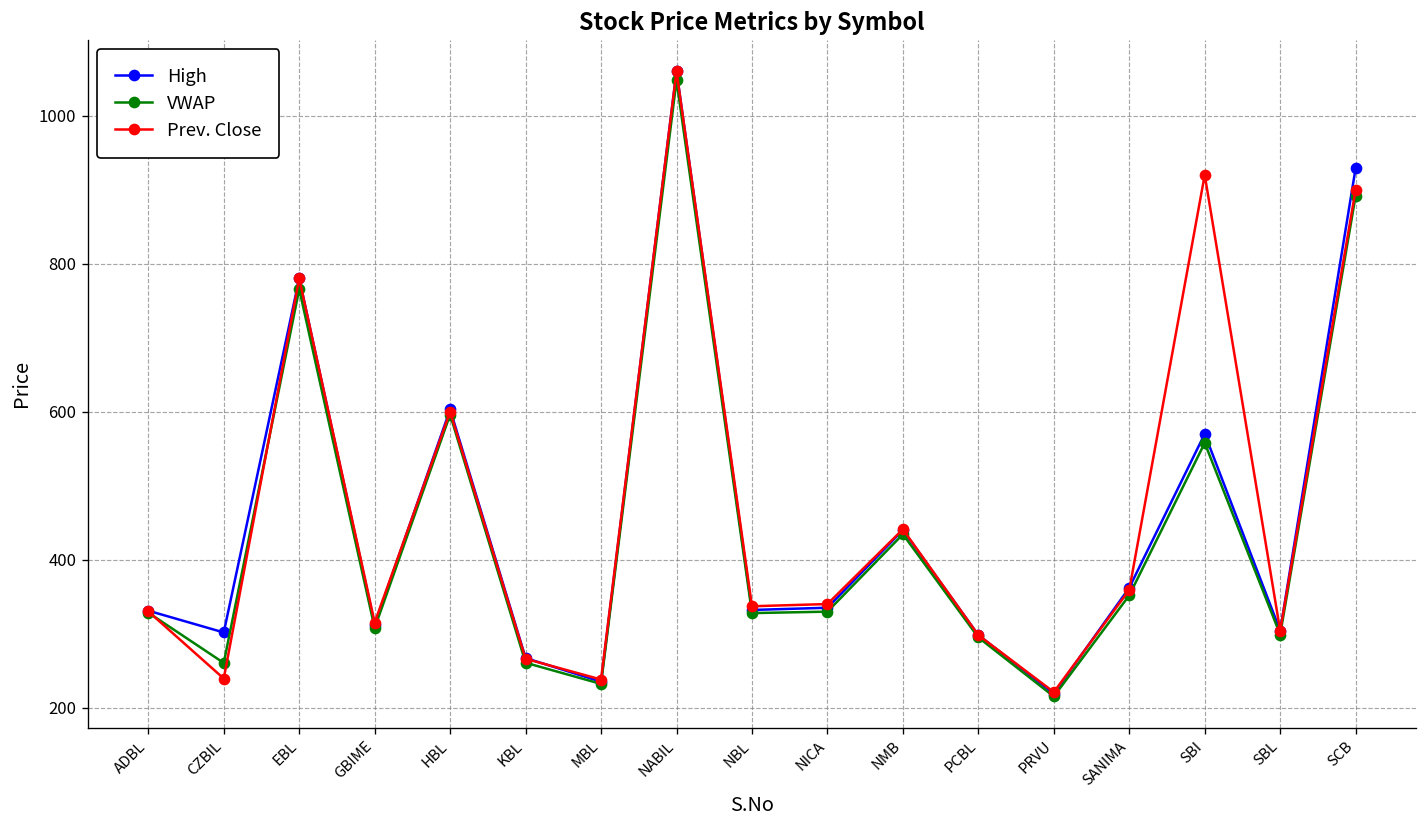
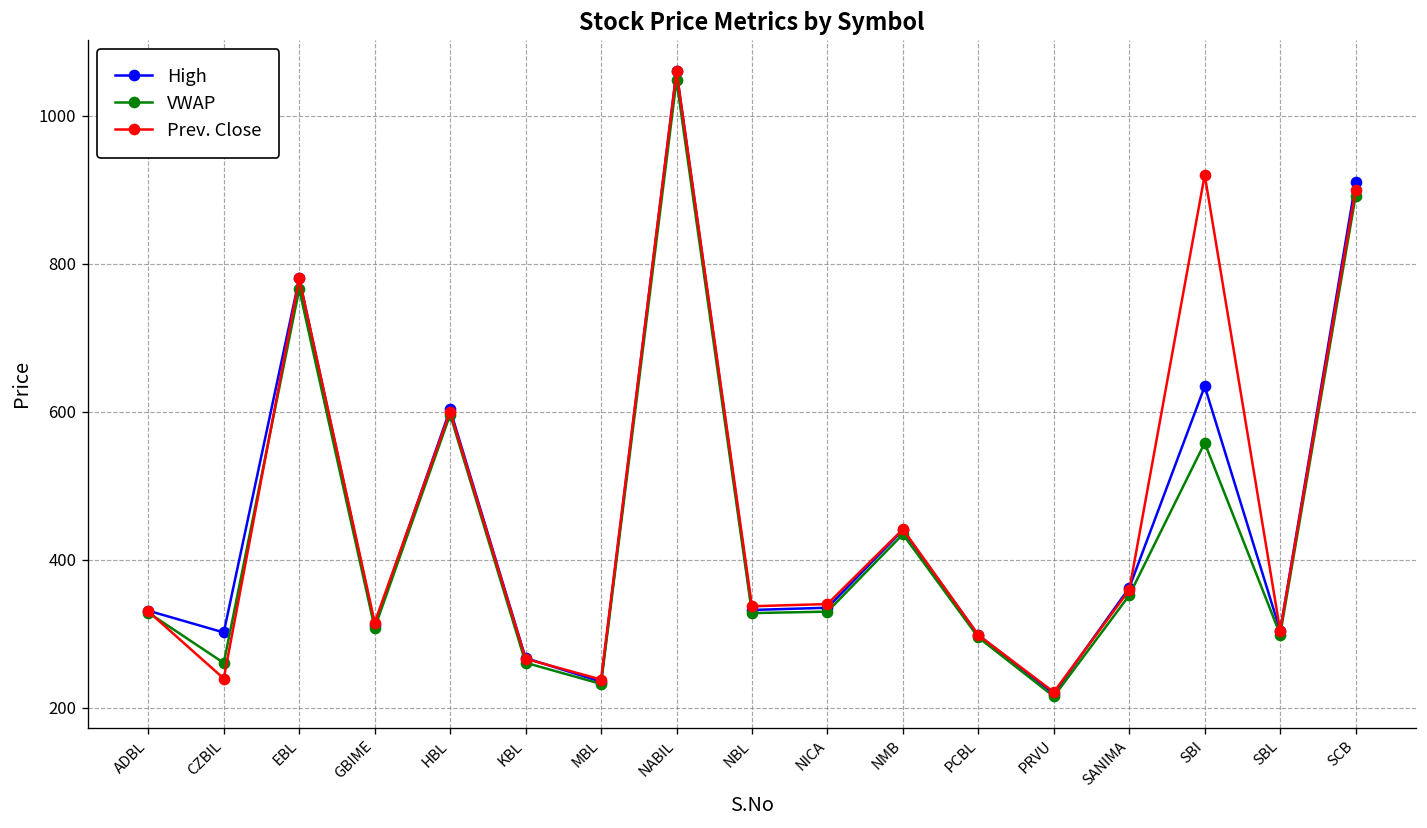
  {
    "High": {
      "CZBIL": 300,
      "NBL": 330,
      "NICA": 340,
-     "SBI": 570,
-     "SCB": 930
+     "SBI": 630,
+     "SCB": 910
    },
    "VWAP": {
      "CZBIL": 260,
      "EBL": 770,
      "GBIME": 310,
      "KBL": 260,
      "NABIL": 1050,
      "NBL": 330,
      "NICA": 330,
      "NMB": 430,
      "SANIMA": 350,
      "SBI": 560,
      "SBL": 300,
      "SCB": 890
    },
    "Prev. Close": {
      "CZBIL": 240,
      "NBL": 340,
      "NICA": 340,
      "SBI": 920,
      "SCB": 900
    }
  }
